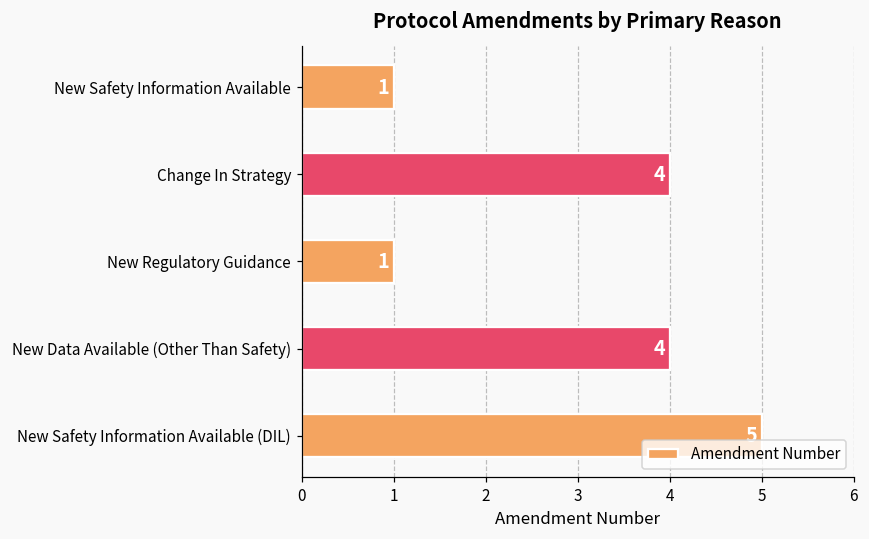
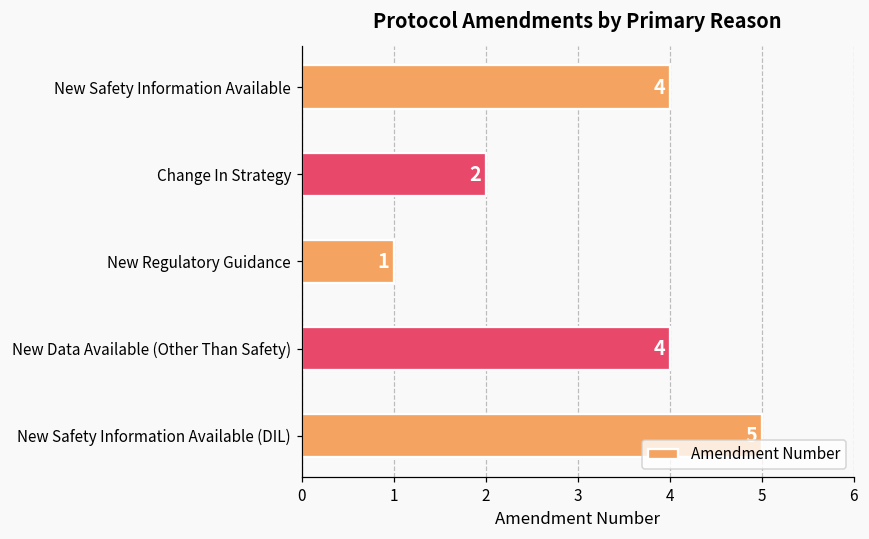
  {
-   "New Safety Information Available": 1,
-   "Change In Strategy": 4,
+   "New Safety Information Available": 4,
+   "Change In Strategy": 2,
    "New Regulatory Guidance": 1,
    "New Data Available (Other Than Safety)": 4
  }
